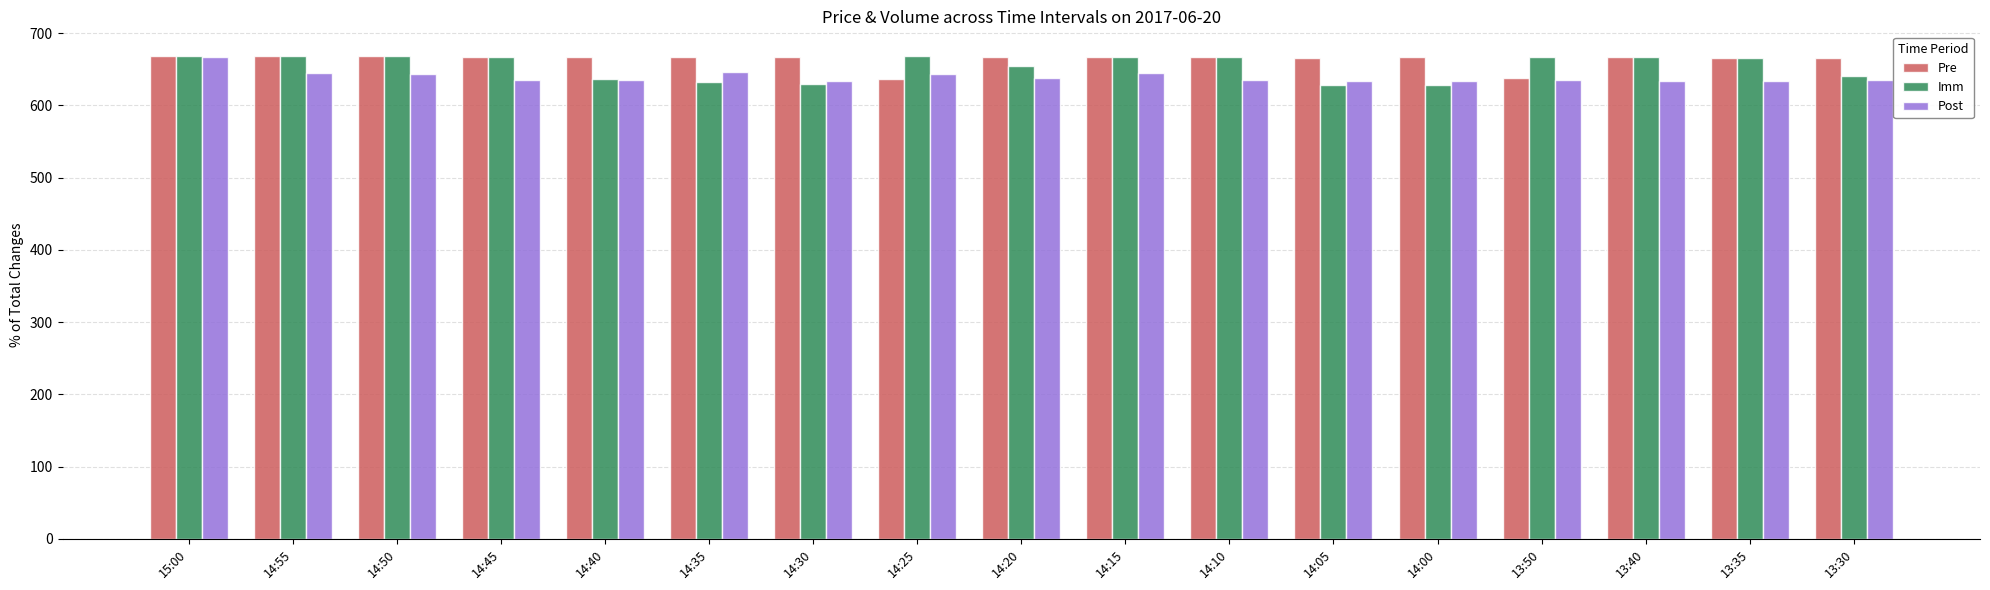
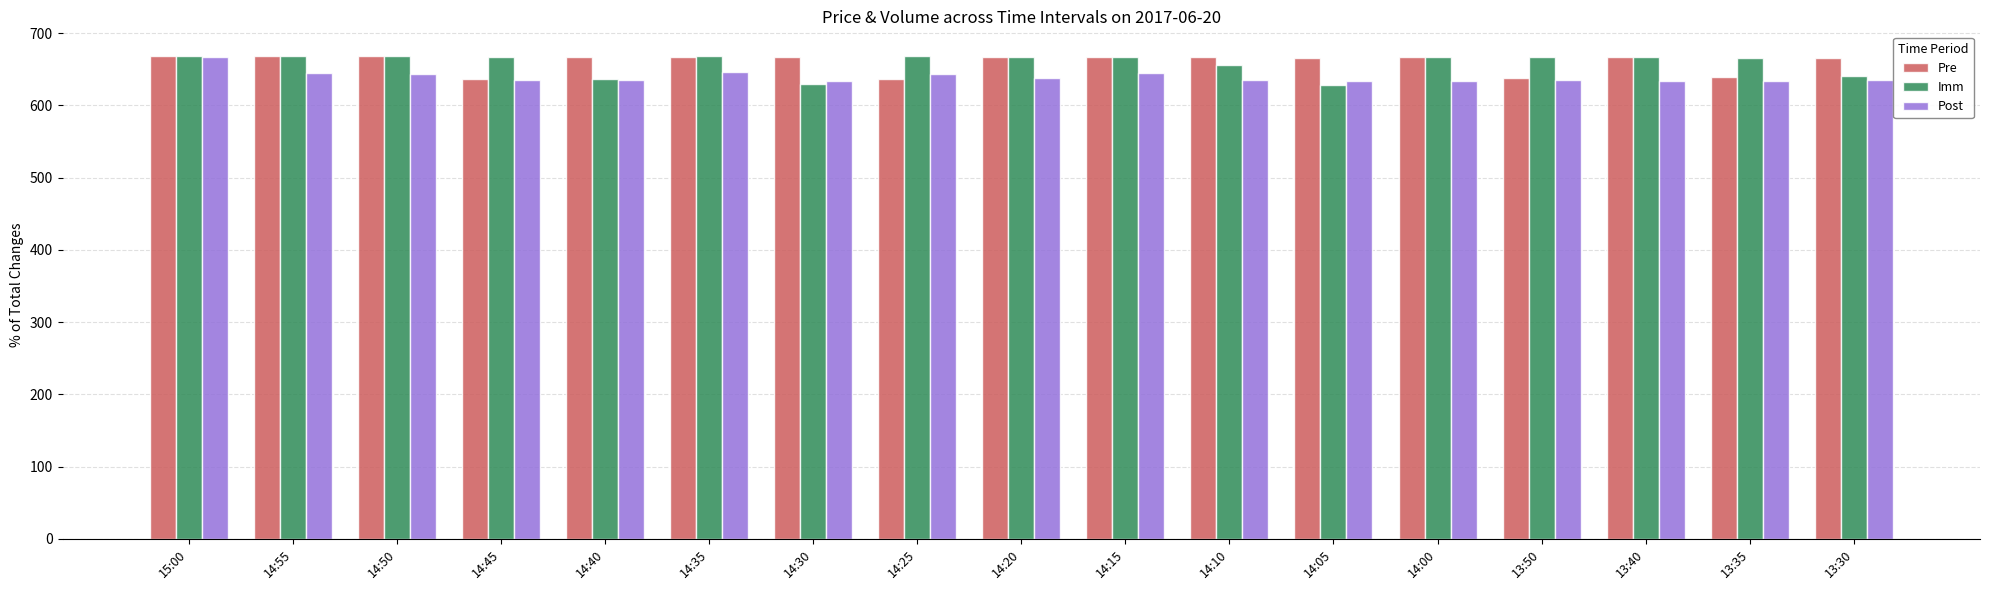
  {
    "Pre": {
      "15:00": 670,
      "14:55": 670,
      "14:50": 670,
-     "14:45": 670,
+     "14:45": 640,
      "14:40": 670,
      "14:35": 670,
      "14:30": 670,
      "14:25": 640,
      "14:20": 670,
      "14:15": 670,
      "14:10": 670,
      "14:05": 670,
      "14:00": 670,
      "13:50": 640,
      "13:40": 670,
-     "13:35": 670,
+     "13:35": 640,
      "13:30": 670
    },
    "Imm": {
      "15:00": 670,
      "14:55": 670,
      "14:50": 670,
      "14:45": 670,
      "14:40": 640,
-     "14:35": 630,
+     "14:35": 670,
      "14:30": 630,
      "14:25": 670,
-     "14:20": 650,
+     "14:20": 670,
      "14:15": 670,
-     "14:10": 670,
+     "14:10": 660,
      "14:05": 630,
-     "14:00": 630,
+     "14:00": 670,
      "13:50": 670,
      "13:40": 670,
      "13:35": 670,
      "13:30": 640
    },
    "Post": {
      "15:00": 670,
      "14:55": 640,
      "14:50": 640,
      "14:45": 630,
      "14:40": 640,
      "14:35": 650,
      "14:30": 630,
      "14:25": 640,
      "14:20": 640,
      "14:15": 640,
      "14:10": 630,
      "14:05": 630,
      "14:00": 630,
      "13:50": 640,
      "13:40": 630,
      "13:35": 630,
      "13:30": 640
    }
  }
